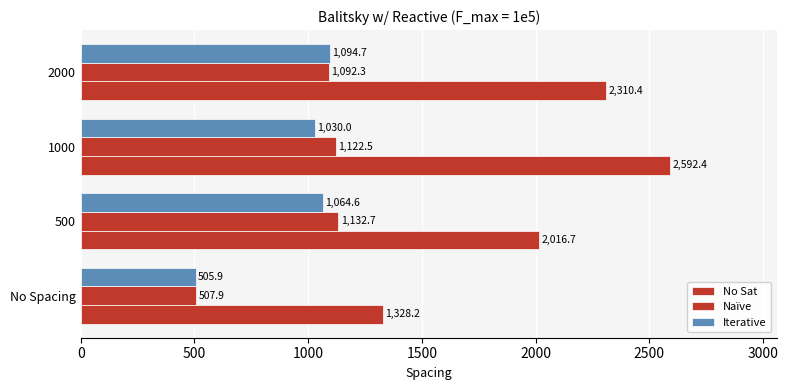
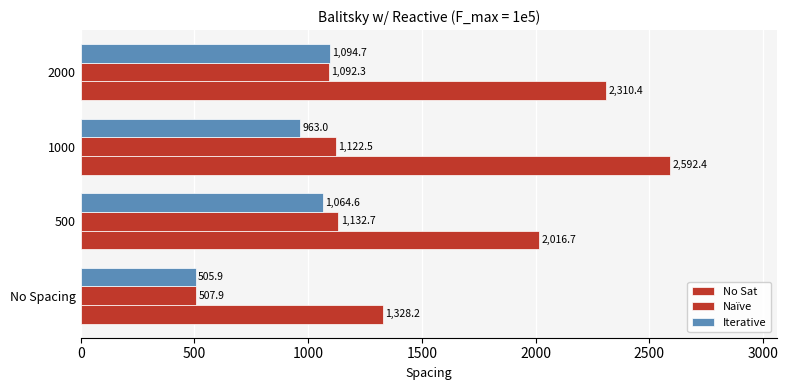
  {
    "Iterative": {
      "2000": "1,094.7",
-     "1000": "1,030.0",
+     "1000": "963.0",
      "500": "1,064.6",
      "No Spacing": "505.9"
    }
  }
